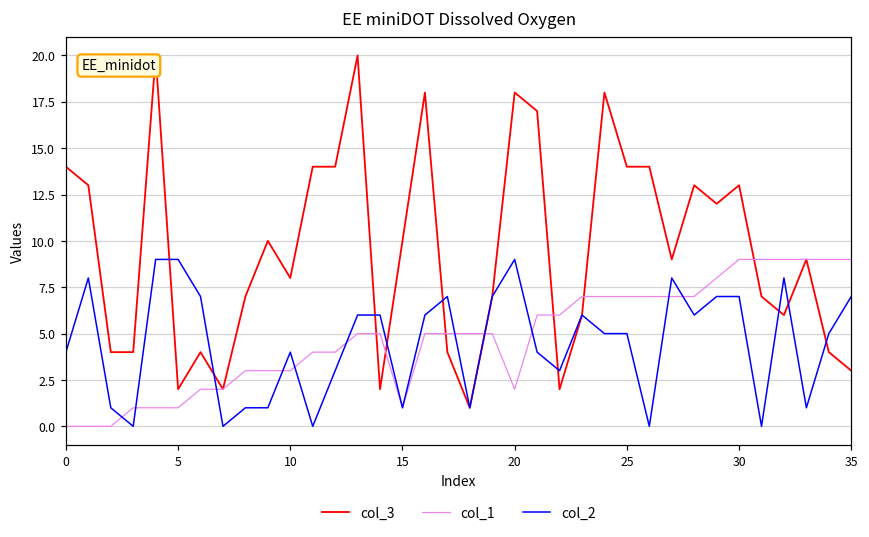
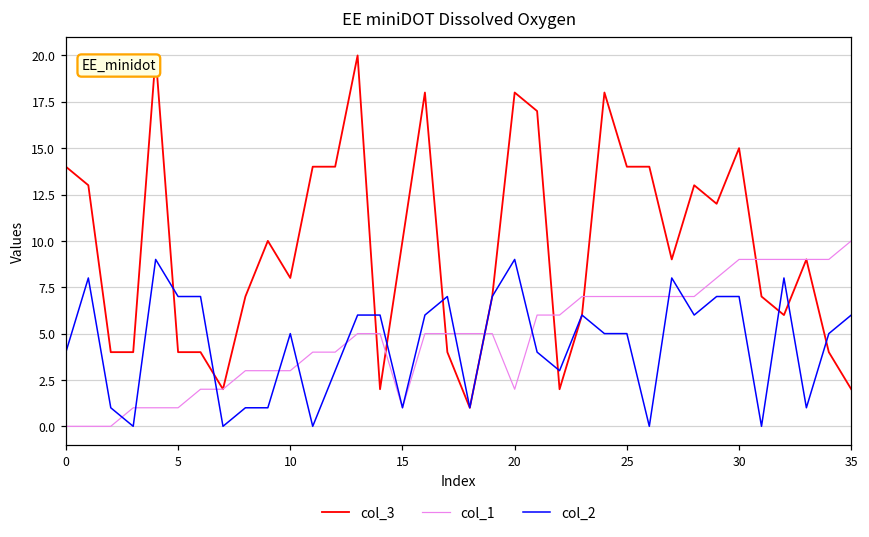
  {
    "col_3": {
      "0": 14,
-     "5": 2,
+     "5": 4,
      "10": 8,
      "15": 10,
      "20": 18,
      "25": 14,
-     "30": 13,
-     "35": 3
+     "30": 15,
+     "35": 2
    },
    "col_1": {
      "0": 0,
      "5": 1,
      "10": 3,
      "20": 2,
      "25": 7,
      "30": 9,
-     "35": 9
+     "35": 10
    },
    "col_2": {
      "0": 4,
-     "5": 9,
-     "10": 4,
+     "5": 7,
+     "10": 5,
      "20": 9,
      "25": 5,
      "30": 7,
-     "35": 7
+     "35": 6
    }
  }
